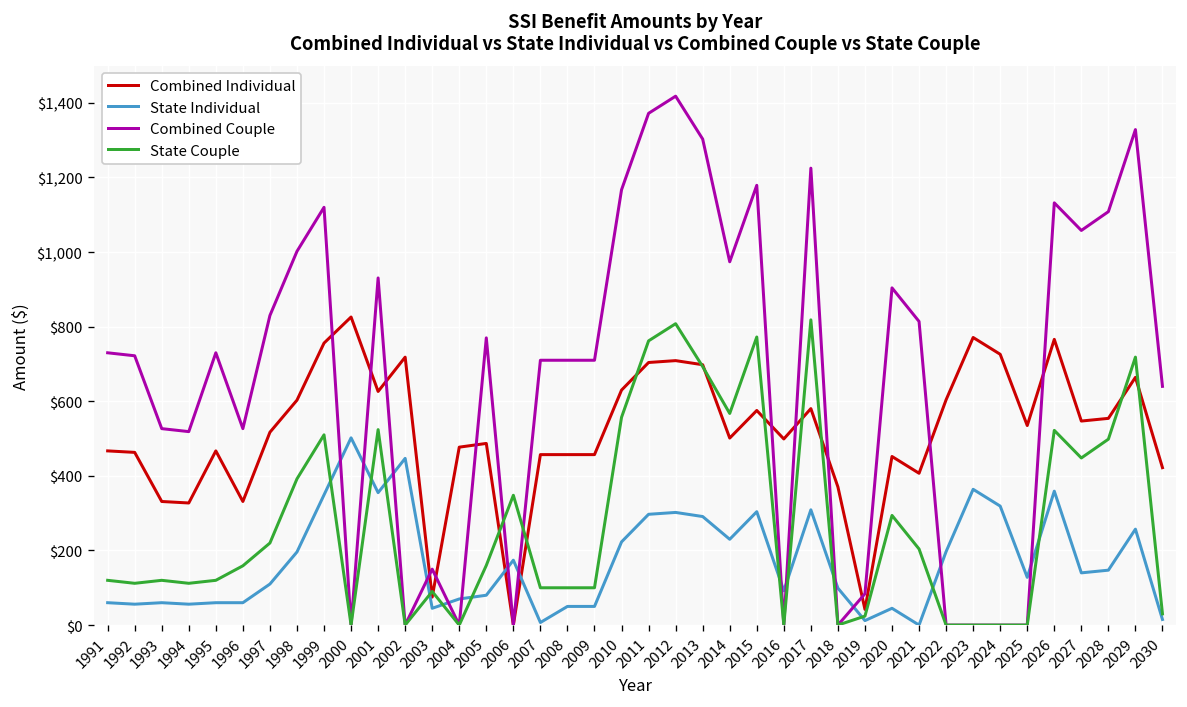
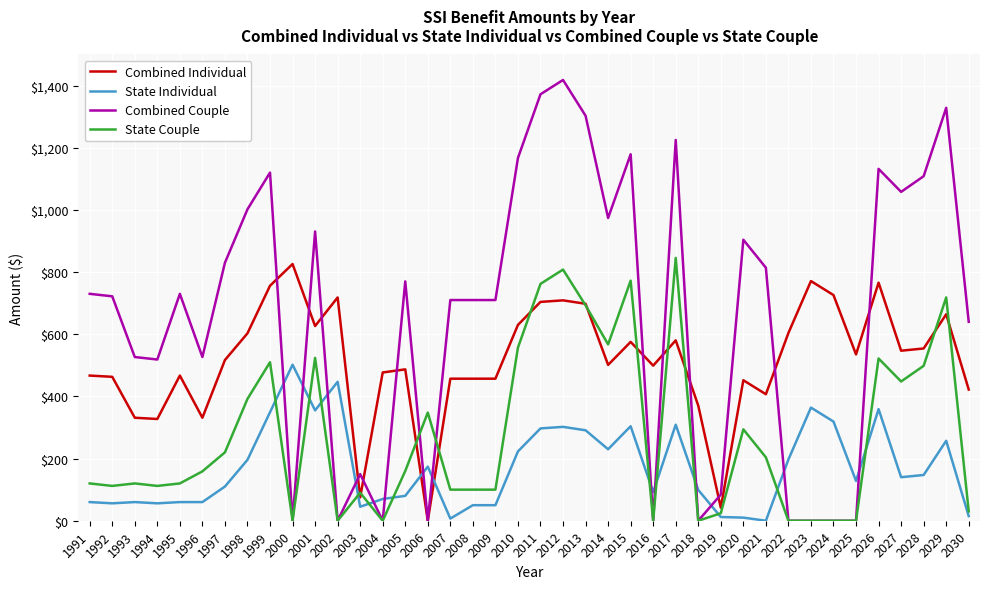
  {
    "Combined Individual": {
      "1991": "$470",
      "1992": "$460",
      "1993": "$330",
      "1994": "$330",
      "1995": "$470",
      "1996": "$330",
      "1997": "$520",
      "1998": "$600",
      "1999": "$760",
      "2000": "$830",
      "2001": "$630",
      "2002": "$720",
      "2003": "$80",
      "2004": "$480",
      "2005": "$490",
      "2007": "$460",
      "2008": "$460",
      "2009": "$460",
      "2010": "$630",
      "2011": "$700",
      "2012": "$710",
      "2014": "$500",
      "2015": "$580",
      "2016": "$500",
      "2017": "$580",
      "2018": "$370",
      "2019": "$40",
      "2020": "$450",
      "2021": "$410",
      "2022": "$600",
      "2023": "$770",
      "2024": "$730",
      "2025": "$540",
      "2026": "$770",
      "2027": "$550",
      "2028": "$550",
      "2029": "$660",
      "2030": "$420"
    },
    "State Individual": {
      "1991": "$60",
      "1992": "$60",
      "1993": "$60",
      "1994": "$60",
      "1995": "$60",
      "1996": "$60",
      "1997": "$110",
      "1998": "$200",
      "1999": "$350",
      "2000": "$500",
      "2001": "$360",
      "2002": "$450",
      "2003": "$50",
      "2004": "$70",
      "2005": "$80",
      "2006": "$170",
      "2007": "$10",
      "2008": "$50",
      "2009": "$50",
      "2010": "$220",
      "2011": "$300",
      "2012": "$300",
      "2013": "$290",
      "2014": "$230",
      "2015": "$300",
      "2016": "$90",
      "2017": "$310",
      "2018": "$100",
      "2019": "$10",
-     "2020": "$50",
+     "2020": "$10",
      "2021": "$0",
      "2022": "$200",
      "2023": "$360",
      "2024": "$320",
      "2025": "$130",
      "2026": "$360",
      "2027": "$140",
      "2028": "$150",
      "2029": "$260",
      "2030": "$20"
    },
    "Combined Couple": {
      "1991": "$730",
      "1992": "$720",
      "1993": "$530",
      "1994": "$520",
      "1995": "$730",
      "1996": "$530",
      "1997": "$830",
      "1998": "$1,000",
      "1999": "$1,120",
      "2001": "$930",
      "2003": "$150",
      "2005": "$770",
      "2007": "$710",
      "2008": "$710",
      "2009": "$710",
      "2010": "$1,170",
      "2011": "$1,370",
      "2012": "$1,420",
      "2013": "$1,300",
      "2014": "$970",
      "2015": "$1,180",
      "2017": "$1,230",
      "2019": "$80",
      "2020": "$900",
      "2021": "$810",
      "2026": "$1,130",
      "2027": "$1,060",
      "2028": "$1,110",
      "2029": "$1,330",
      "2030": "$640"
    },
    "State Couple": {
      "1991": "$120",
      "1992": "$110",
      "1993": "$120",
      "1994": "$110",
      "1995": "$120",
      "1996": "$160",
      "1997": "$220",
      "1998": "$390",
      "1999": "$510",
      "2001": "$520",
      "2003": "$90",
      "2005": "$160",
      "2006": "$350",
      "2007": "$100",
      "2008": "$100",
      "2009": "$100",
      "2010": "$560",
      "2011": "$760",
      "2012": "$810",
      "2014": "$570",
      "2015": "$770",
-     "2017": "$820",
+     "2017": "$850",
      "2019": "$20",
      "2020": "$290",
      "2021": "$200",
      "2026": "$520",
      "2027": "$450",
      "2028": "$500",
      "2029": "$720",
      "2030": "$30"
    }
  }
